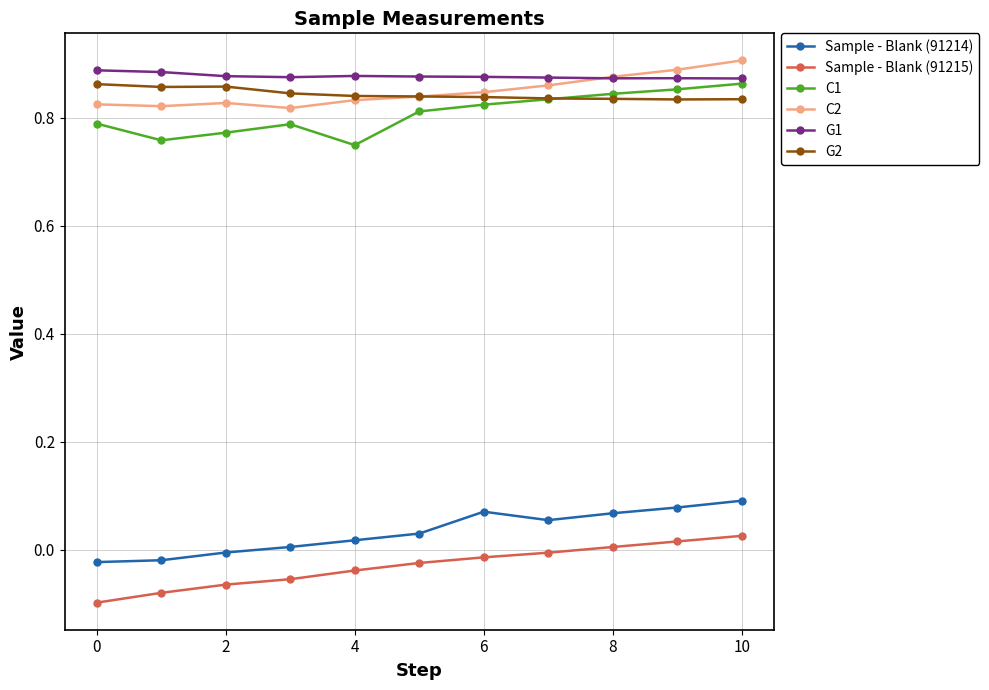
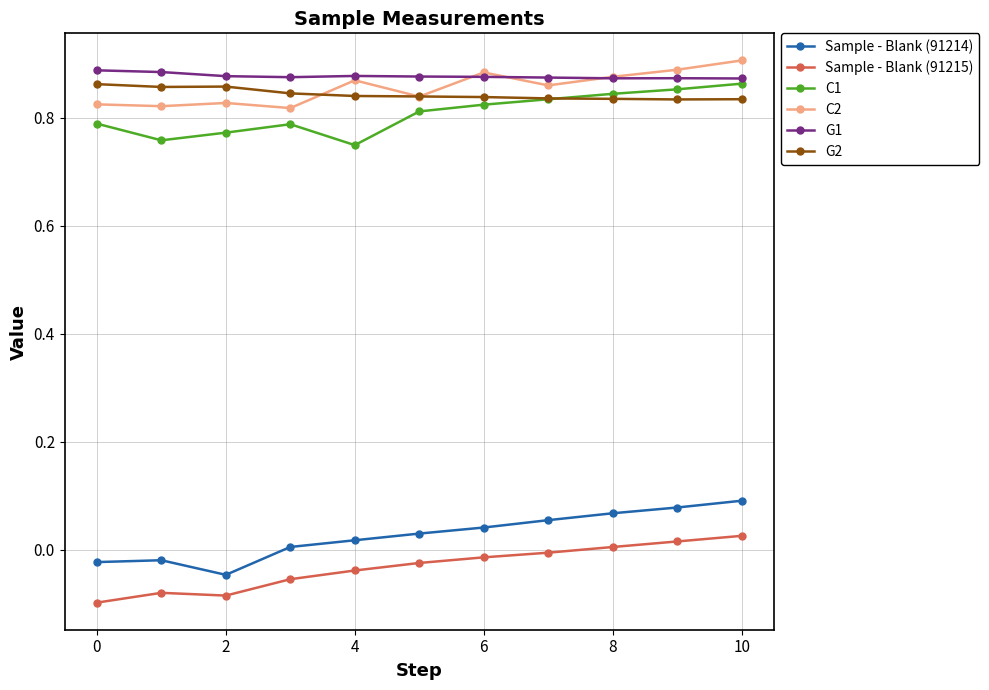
  {
    "Sample - Blank (91214)": {
      "0": -0.02,
-     "2": 0.00,
+     "2": -0.05,
      "4": 0.02,
-     "6": 0.07,
+     "6": 0.04,
      "8": 0.07,
      "10": 0.09
    },
    "Sample - Blank (91215)": {
      "0": -0.10,
-     "2": -0.06,
+     "2": -0.08,
      "4": -0.04,
      "6": -0.01,
      "8": 0.01,
      "10": 0.03
    },
    "C1": {
      "0": 0.79,
      "2": 0.77,
      "4": 0.75,
      "6": 0.82,
      "8": 0.84,
      "10": 0.86
    },
    "C2": {
      "0": 0.82,
      "2": 0.83,
-     "4": 0.83,
-     "6": 0.85,
+     "4": 0.87,
+     "6": 0.88,
      "10": 0.91
    },
    "G1": {
      "0": 0.89,
      "2": 0.88,
      "4": 0.88,
      "6": 0.88,
      "10": 0.87
    },
    "G2": {
      "0": 0.86,
      "2": 0.86,
      "4": 0.84,
      "6": 0.84,
      "8": 0.84,
      "10": 0.83
    }
  }
